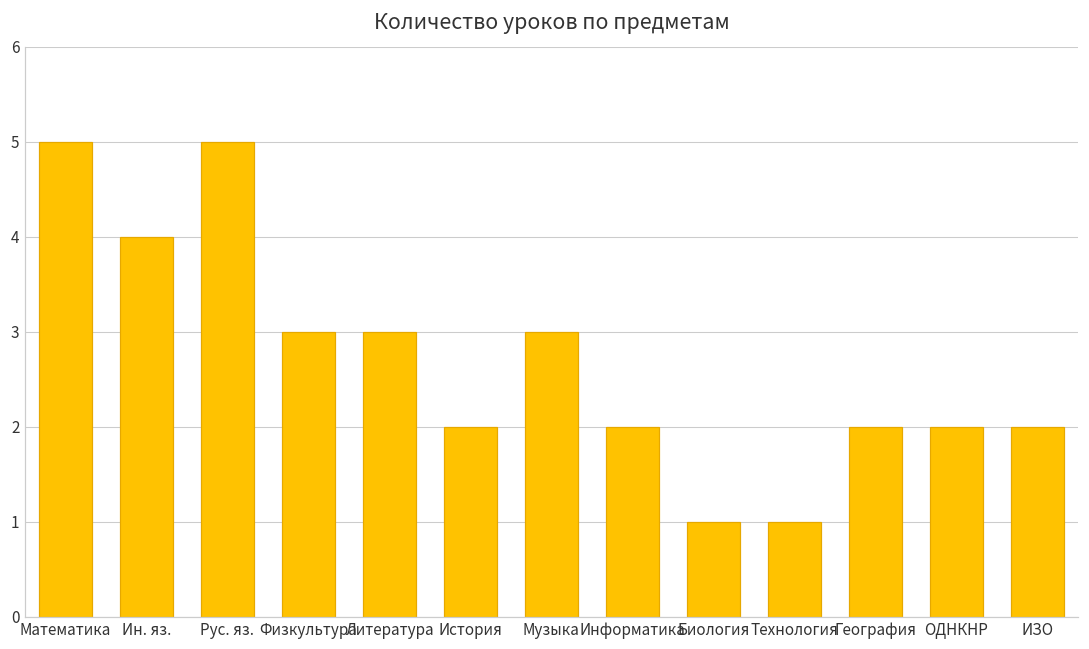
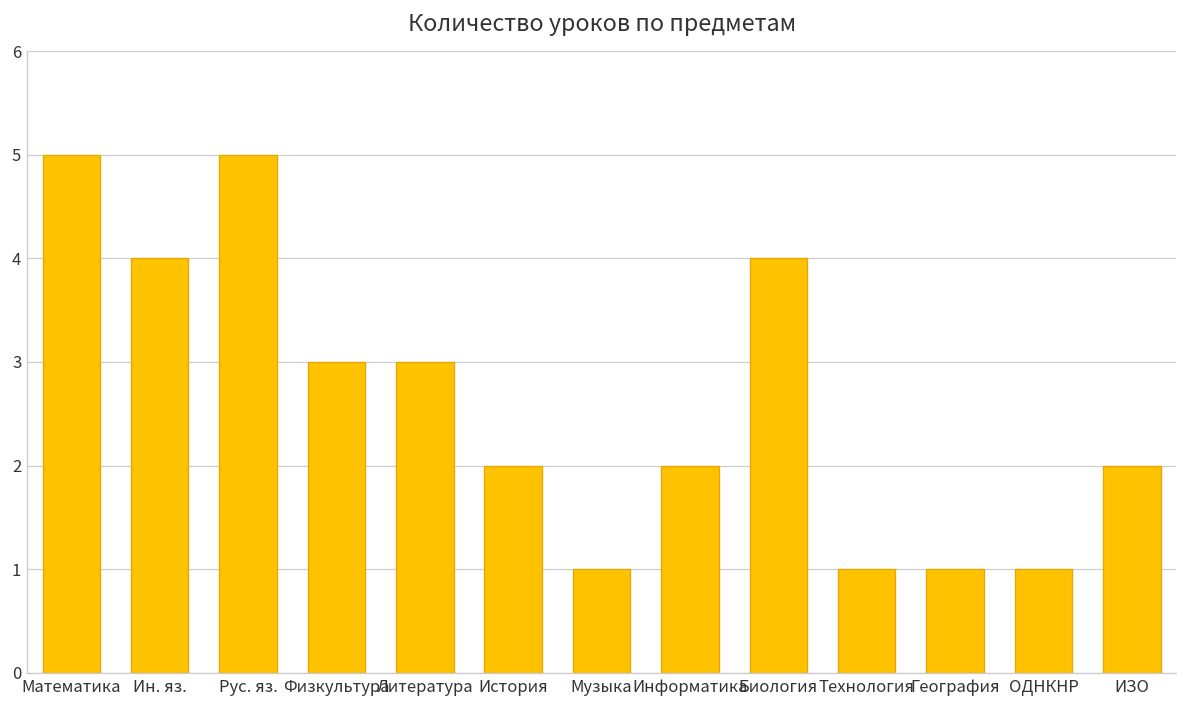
  {
    "Математика": 5,
    "Ин. яз.": 4,
    "Рус. яз.": 5,
    "Физкультура": 3,
    "Литература": 3,
    "История": 2,
-   "Музыка": 3,
+   "Музыка": 1,
    "Информатика": 2,
-   "Биология": 1,
+   "Биология": 4,
    "Технология": 1,
-   "География": 2,
-   "ОДНКНР": 2,
+   "География": 1,
+   "ОДНКНР": 1,
    "ИЗО": 2
  }
